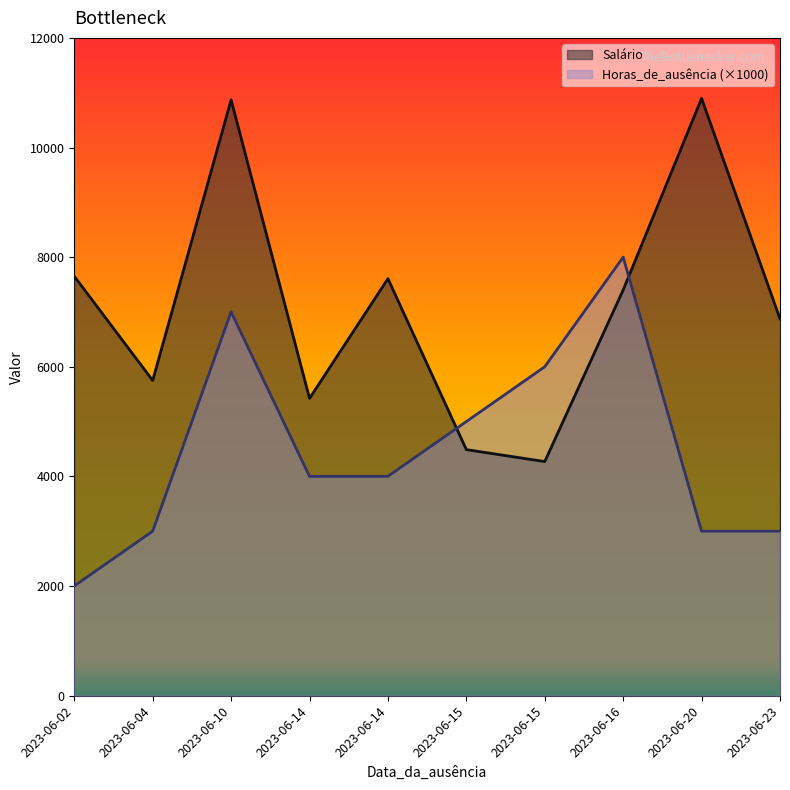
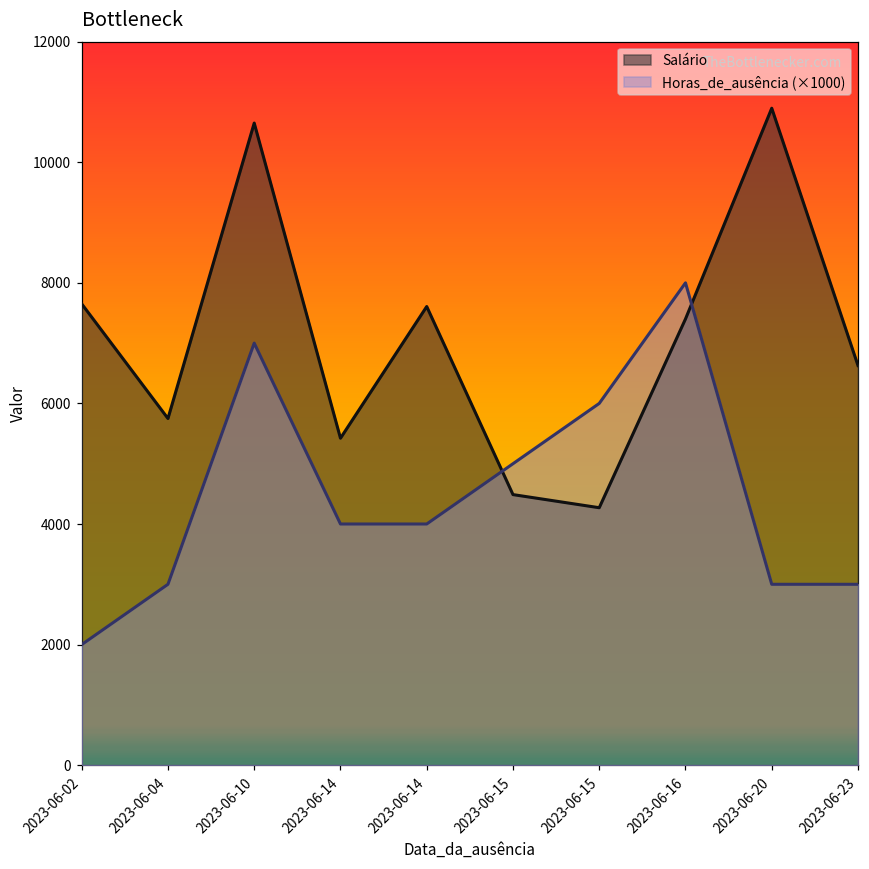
  {
    "Salário": {
      "2023-06-02": 7700,
      "2023-06-04": 5700,
-     "2023-06-10": 10900,
+     "2023-06-10": 10600,
      "2023-06-16": 7400,
      "2023-06-20": 10900,
-     "2023-06-23": 6900
+     "2023-06-23": 6600
    },
    "Horas_de_ausência (×1000)": {
      "2023-06-02": 2000,
      "2023-06-04": 3000,
      "2023-06-10": 7000,
      "2023-06-16": 8000,
      "2023-06-20": 3000,
      "2023-06-23": 3000
    }
  }
